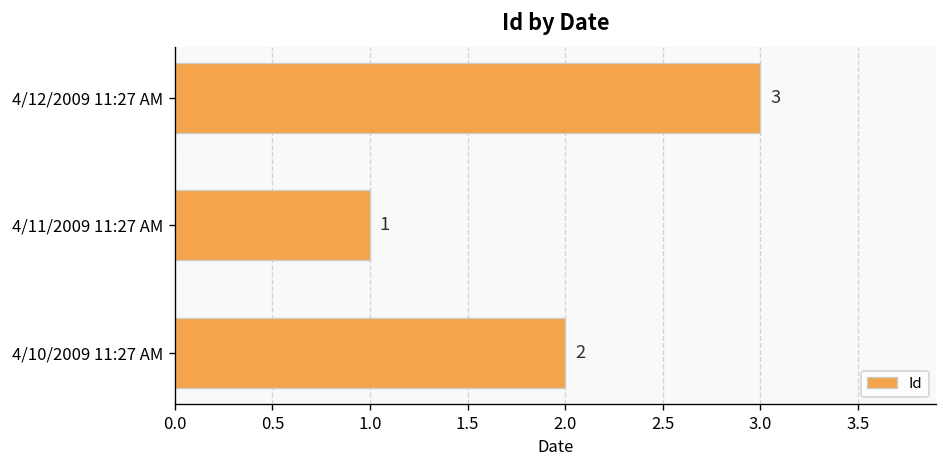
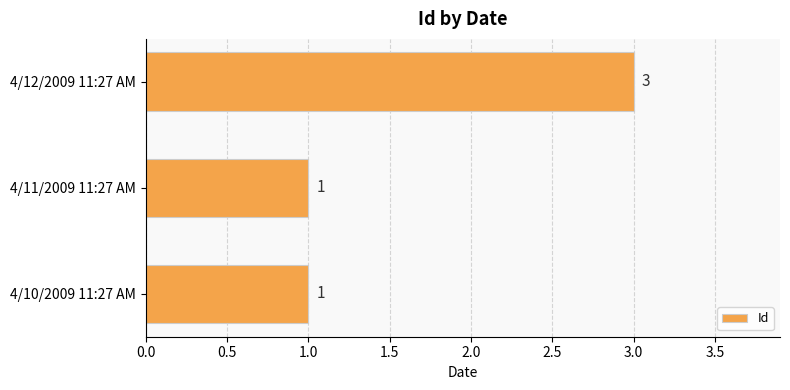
  {
    "4/12/2009 11:27 AM": 3,
    "4/11/2009 11:27 AM": 1,
-   "4/10/2009 11:27 AM": 2
+   "4/10/2009 11:27 AM": 1
  }
